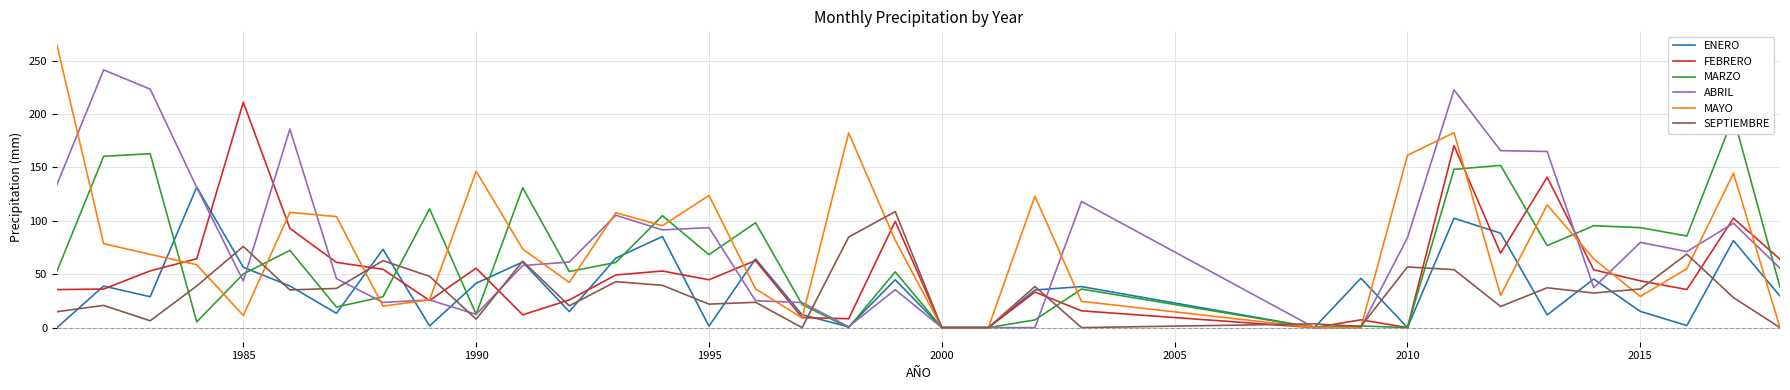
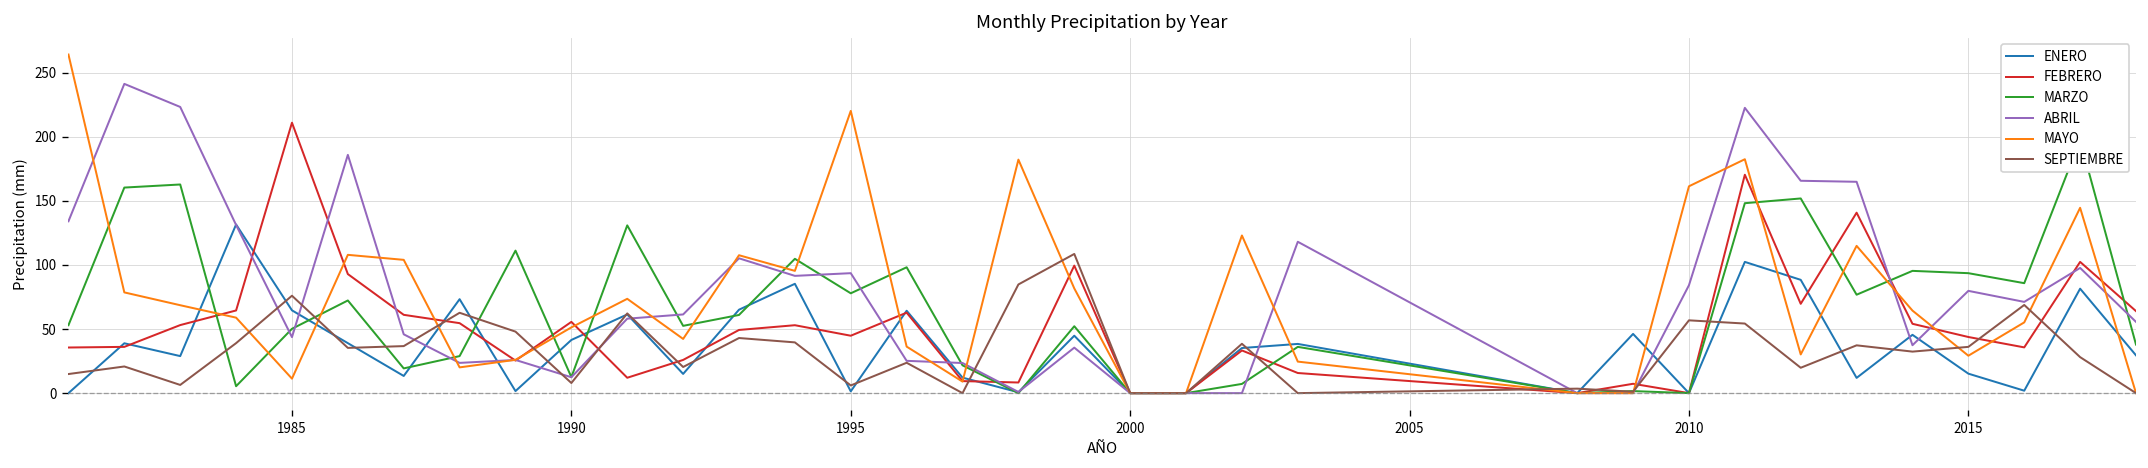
  {
    "ENERO": {
-     "1985": 57,
+     "1985": 65,
      "1990": 42,
      "1995": 1,
      "2015": 15
    },
    "FEBRERO": {
      "1985": 211,
      "1990": 56,
      "1995": 45,
      "2015": 44
    },
    "MARZO": {
      "1985": 50,
-     "1995": 68,
+     "1995": 78,
      "2015": 94
    },
    "ABRIL": {
      "1985": 44,
      "1995": 94,
      "2010": 84,
      "2015": 80
    },
    "MAYO": {
      "1985": 11,
-     "1990": 146,
-     "1995": 124,
+     "1990": 51,
+     "1995": 220,
      "2010": 161,
      "2015": 29
    },
    "SEPTIEMBRE": {
      "1985": 76,
      "1990": 8,
-     "1995": 22,
+     "1995": 6,
      "2010": 57,
      "2015": 36
    }
  }
